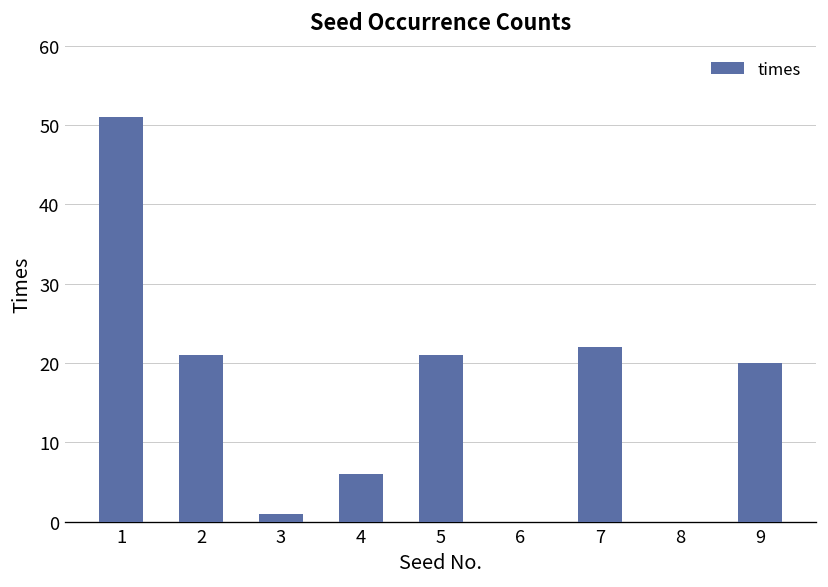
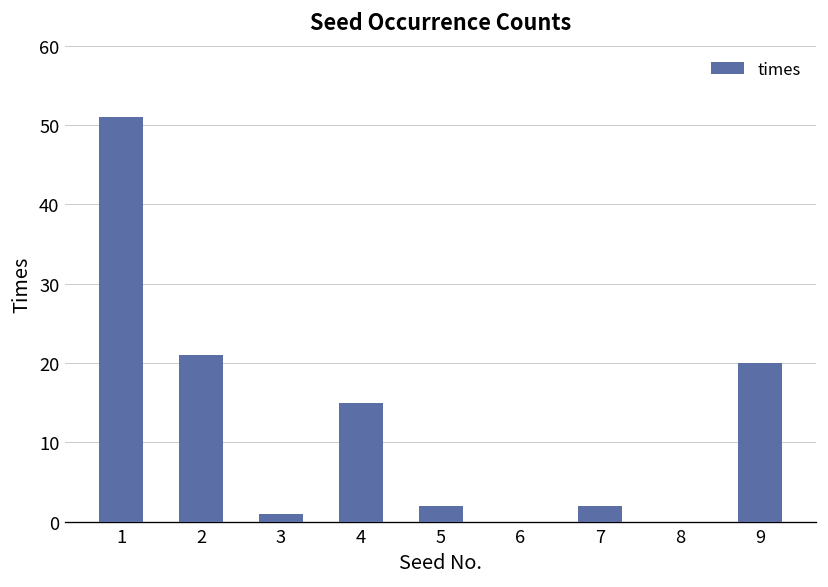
  {
    "1": 51,
    "2": 21,
    "3": 1,
-   "4": 6,
-   "5": 21,
+   "4": 15,
+   "5": 2,
    "6": 0,
-   "7": 22,
+   "7": 2,
    "8": 0,
    "9": 20
  }
